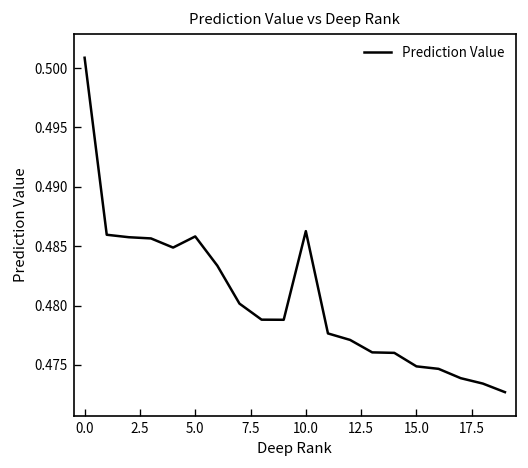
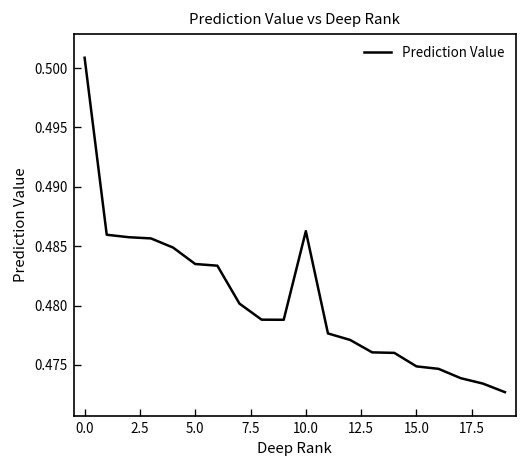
  {
    "0.0": 0.501,
-   "5.0": 0.486,
+   "5.0": 0.483,
    "10.0": 0.486,
    "15.0": 0.475
  }
